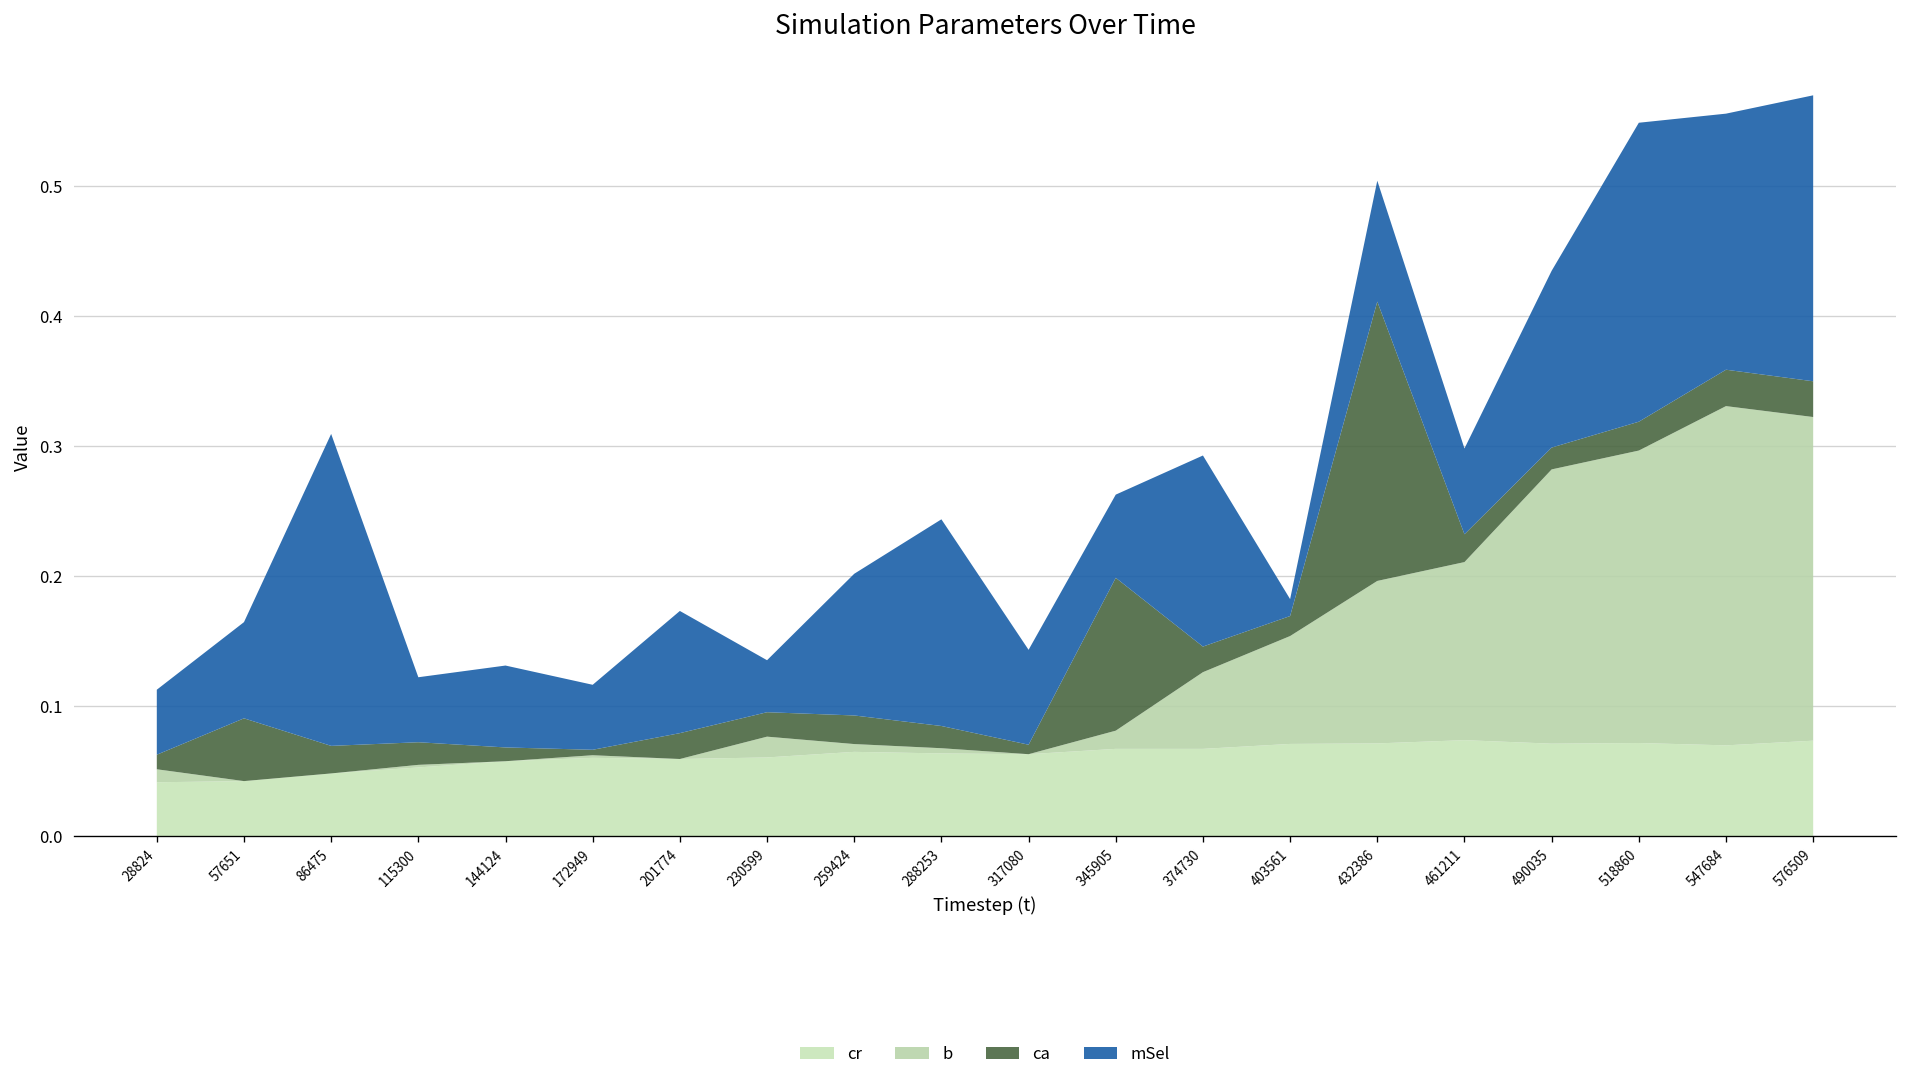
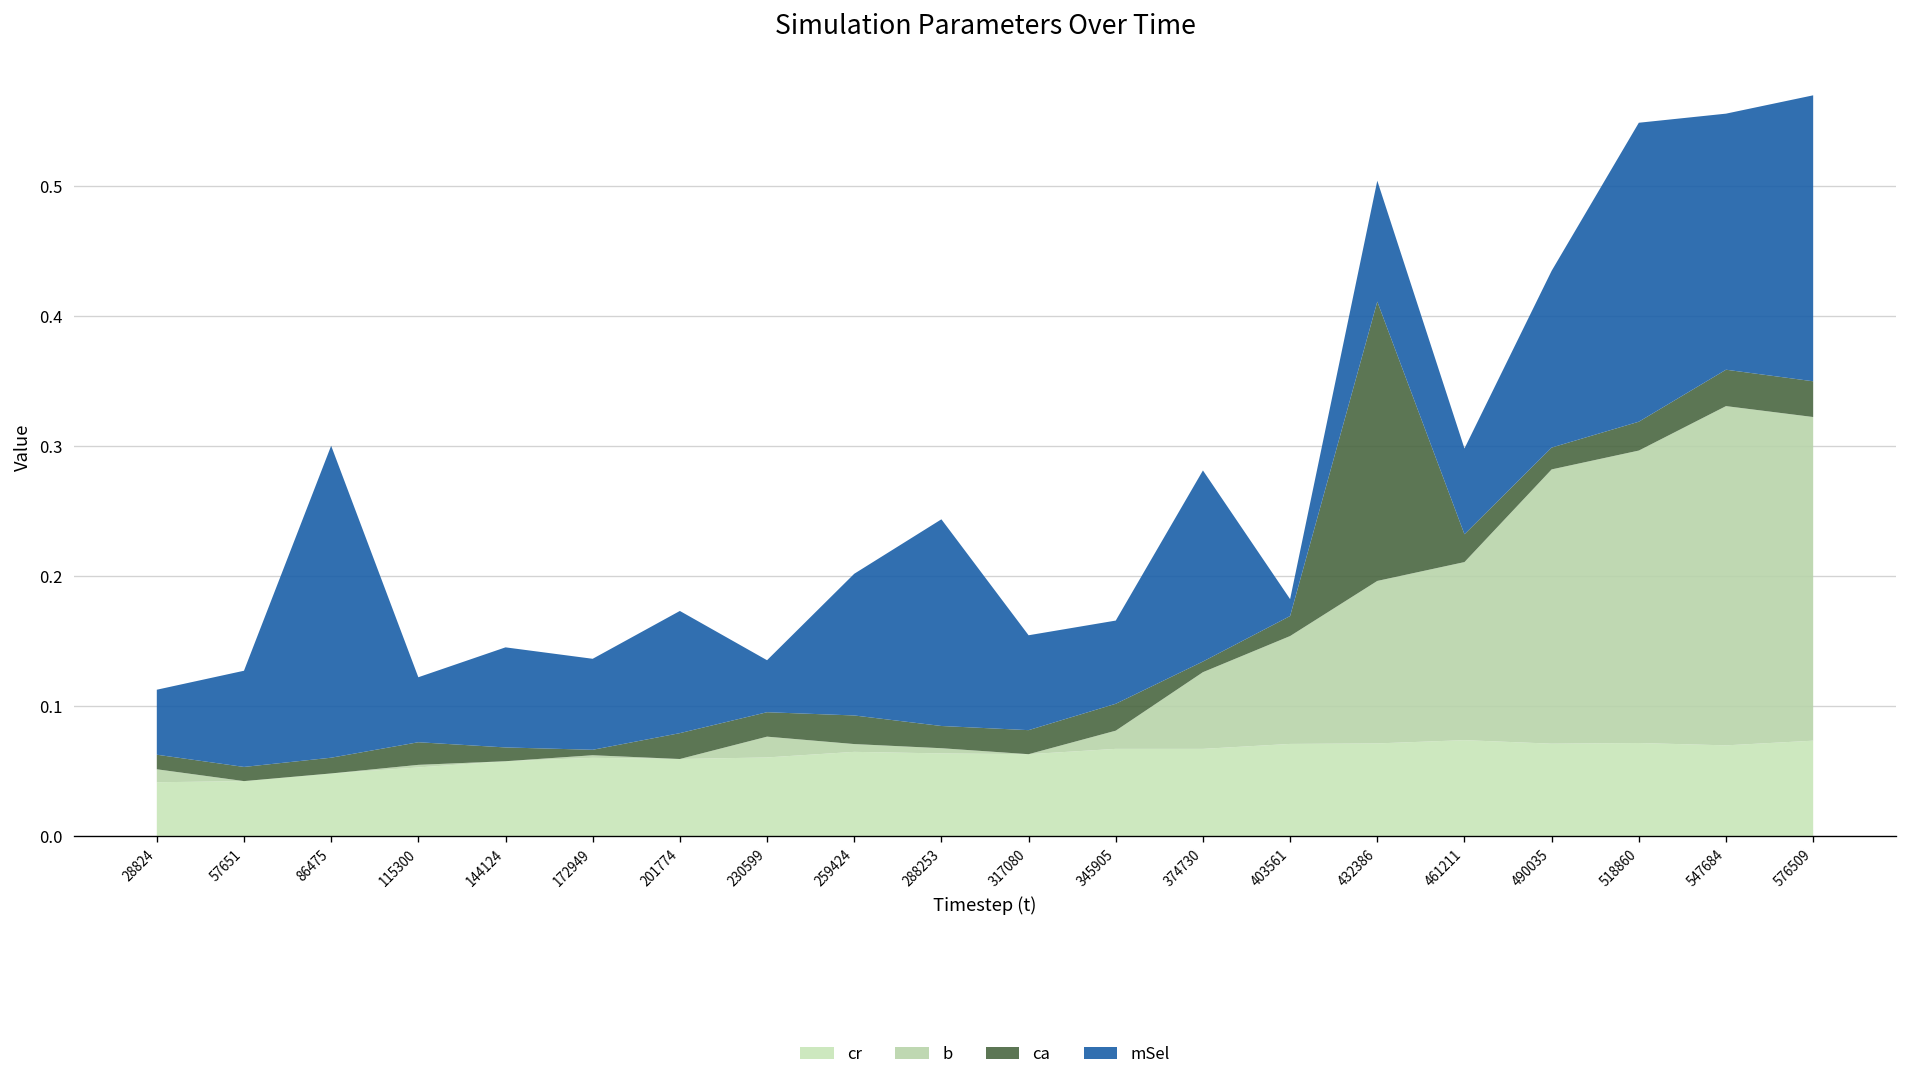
  {
    "ca": {
      "28824": 0.011,
-     "57651": 0.048,
-     "86475": 0.021,
+     "57651": 0.011,
+     "86475": 0.012,
      "115300": 0.017,
      "144124": 0.011,
      "172949": 0.004,
      "201774": 0.020,
      "230599": 0.019,
      "259424": 0.022,
      "288253": 0.017,
-     "317080": 0.007,
-     "345905": 0.118,
-     "374730": 0.020,
+     "317080": 0.019,
+     "345905": 0.021,
+     "374730": 0.008,
      "403561": 0.015,
      "432386": 0.215,
      "461211": 0.021,
      "490035": 0.017,
      "518860": 0.022,
      "547684": 0.028,
      "576509": 0.028
    },
    "mSel": {
      "28824": 0.050,
      "57651": 0.074,
      "86475": 0.240,
      "115300": 0.050,
-     "144124": 0.063,
-     "172949": 0.05,
+     "144124": 0.077,
+     "172949": 0.07,
      "201774": 0.094,
      "230599": 0.040,
      "259424": 0.109,
      "288253": 0.159,
      "317080": 0.073,
      "345905": 0.064,
      "374730": 0.147,
      "403561": 0.013,
      "432386": 0.093,
      "461211": 0.066,
      "490035": 0.136,
      "518860": 0.230,
      "547684": 0.197,
      "576509": 0.220
    }
  }
